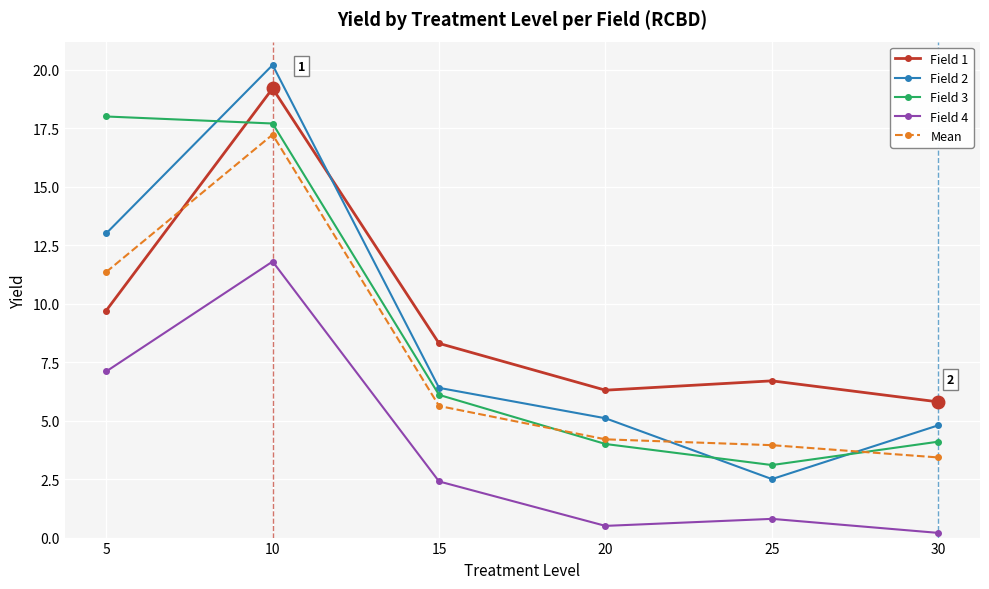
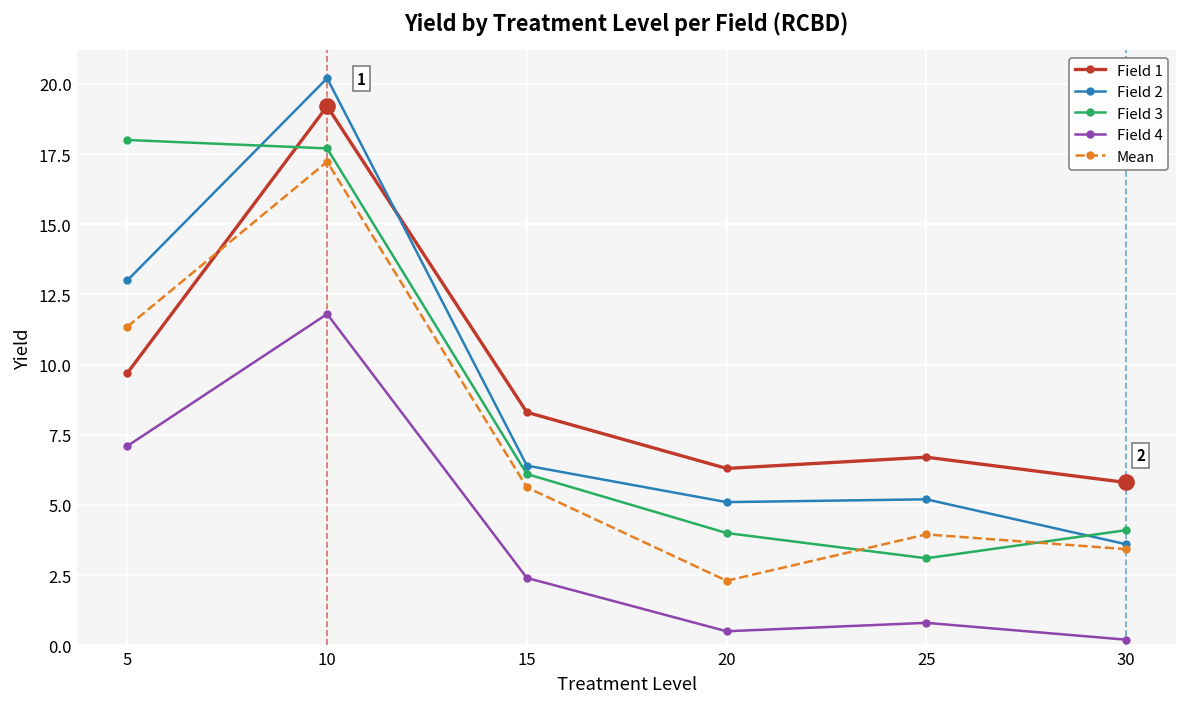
  {
    "Field 2": {
      "5": 13.0,
      "15": 6.4,
      "20": 5.1,
-     "25": 2.5,
-     "30": 4.8
+     "25": 5.2,
+     "30": 3.6
    },
    "Field 3": {
      "5": 18.0,
      "10": 17.7,
      "15": 6.1,
      "20": 4.0,
      "25": 3.1,
      "30": 4.1
    },
    "Field 4": {
      "5": 7.1,
      "10": 11.8,
      "15": 2.4,
      "20": 0.5,
      "25": 0.8,
      "30": 0.2
    },
    "Mean": {
      "5": 11.4,
      "10": 17.2,
      "15": 5.6,
-     "20": 4.2,
+     "20": 2.3,
      "25": 4.0,
      "30": 3.4
    }
  }
